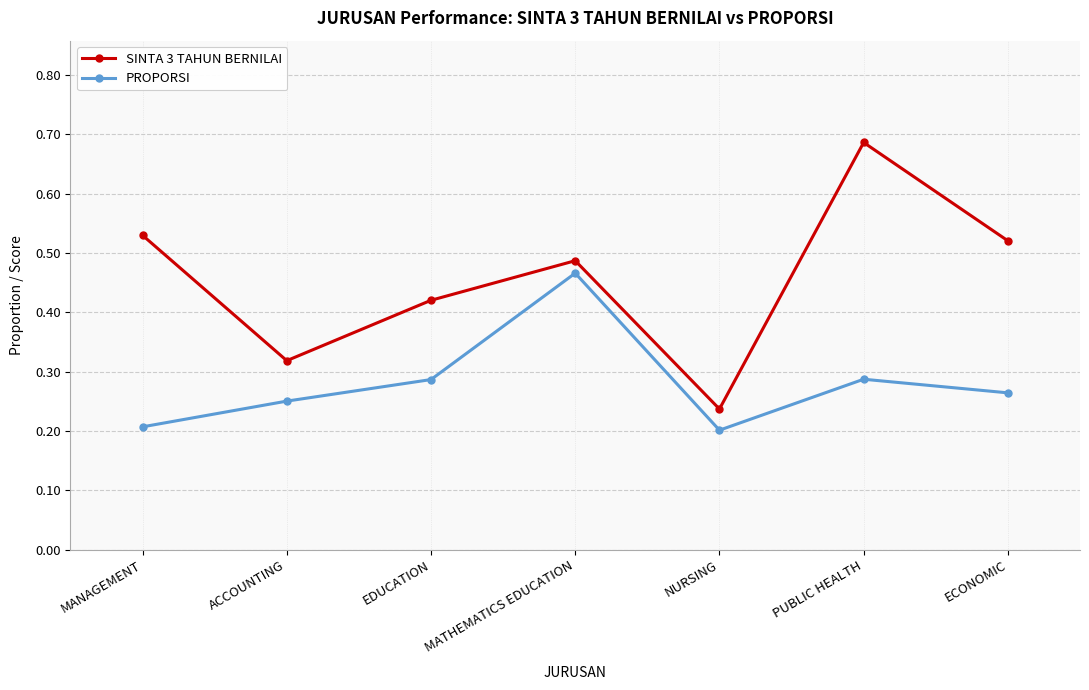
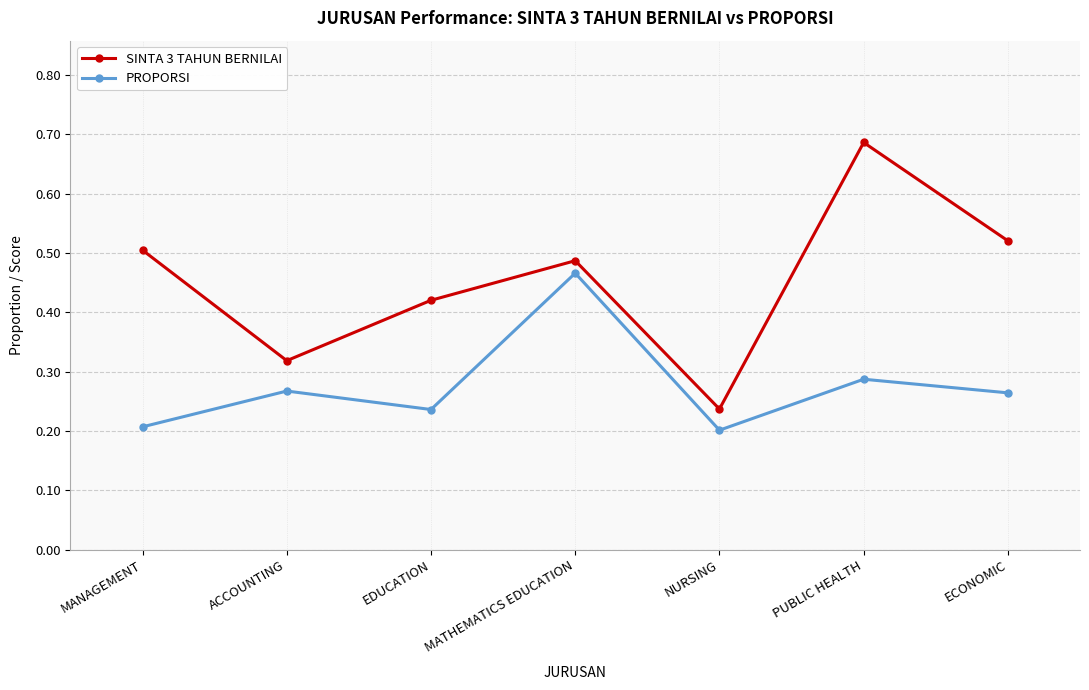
  {
    "SINTA 3 TAHUN BERNILAI": {
-     "MANAGEMENT": 0.53,
+     "MANAGEMENT": 0.50,
      "ACCOUNTING": 0.32,
      "EDUCATION": 0.42,
      "MATHEMATICS EDUCATION": 0.49,
      "NURSING": 0.24,
      "PUBLIC HEALTH": 0.69,
      "ECONOMIC": 0.52
    },
    "PROPORSI": {
      "MANAGEMENT": 0.21,
-     "ACCOUNTING": 0.25,
-     "EDUCATION": 0.29,
+     "ACCOUNTING": 0.27,
+     "EDUCATION": 0.24,
      "MATHEMATICS EDUCATION": 0.47,
      "NURSING": 0.20,
      "PUBLIC HEALTH": 0.29,
      "ECONOMIC": 0.26
    }
  }
